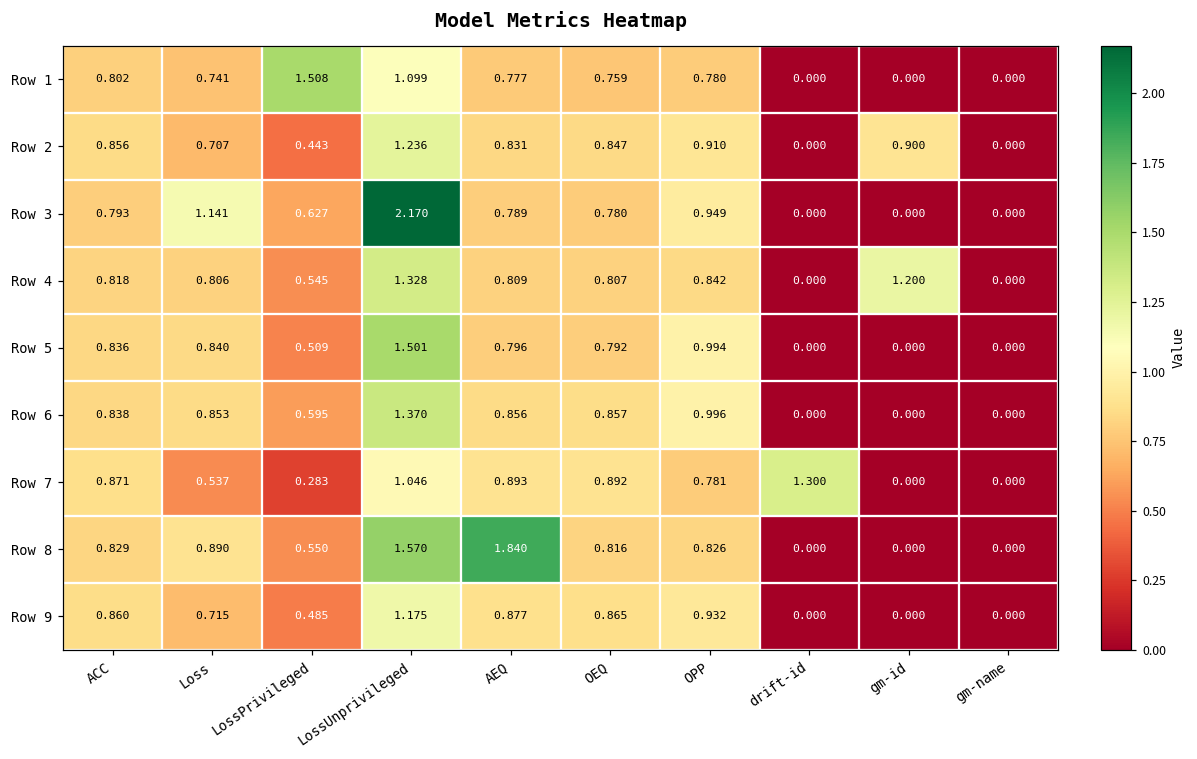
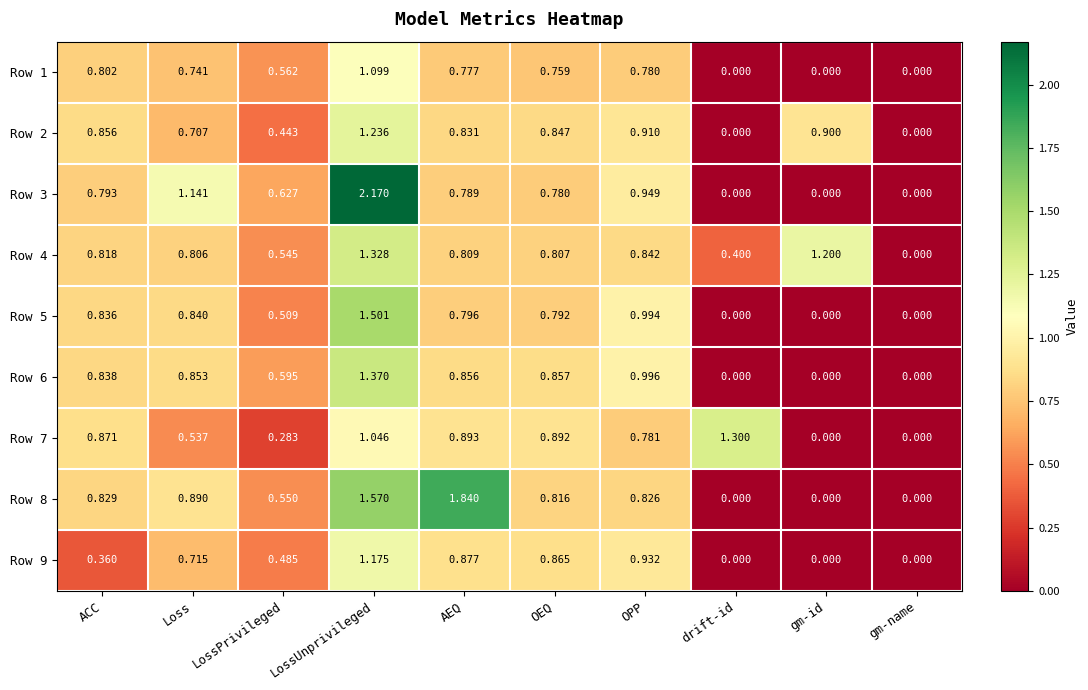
  {
    "Row 1": {
      "ACC": 0.802,
      "Loss": 0.741,
-     "LossPrivileged": 1.508,
+     "LossPrivileged": 0.562,
      "LossUnprivileged": 1.099,
      "AEQ": 0.777,
      "OEQ": 0.759,
      "OPP": 0.780,
      "drift-id": 0.000,
      "gm-id": 0.000,
      "gm-name": 0.000
    },
    "Row 2": {
      "ACC": 0.856,
      "Loss": 0.707,
      "LossPrivileged": 0.443,
      "LossUnprivileged": 1.236,
      "AEQ": 0.831,
      "OEQ": 0.847,
      "OPP": 0.910,
      "drift-id": 0.000,
      "gm-id": 0.900,
      "gm-name": 0.000
    },
    "Row 3": {
      "ACC": 0.793,
      "Loss": 1.141,
      "LossPrivileged": 0.627,
      "LossUnprivileged": 2.170,
      "AEQ": 0.789,
      "OEQ": 0.780,
      "OPP": 0.949,
      "drift-id": 0.000,
      "gm-id": 0.000,
      "gm-name": 0.000
    },
    "Row 4": {
      "ACC": 0.818,
      "Loss": 0.806,
      "LossPrivileged": 0.545,
      "LossUnprivileged": 1.328,
      "AEQ": 0.809,
      "OEQ": 0.807,
      "OPP": 0.842,
-     "drift-id": 0.000,
+     "drift-id": 0.400,
      "gm-id": 1.200,
      "gm-name": 0.000
    },
    "Row 5": {
      "ACC": 0.836,
      "Loss": 0.840,
      "LossPrivileged": 0.509,
      "LossUnprivileged": 1.501,
      "AEQ": 0.796,
      "OEQ": 0.792,
      "OPP": 0.994,
      "drift-id": 0.000,
      "gm-id": 0.000,
      "gm-name": 0.000
    },
    "Row 6": {
      "ACC": 0.838,
      "Loss": 0.853,
      "LossPrivileged": 0.595,
      "LossUnprivileged": 1.370,
      "AEQ": 0.856,
      "OEQ": 0.857,
      "OPP": 0.996,
      "drift-id": 0.000,
      "gm-id": 0.000,
      "gm-name": 0.000
    },
    "Row 7": {
      "ACC": 0.871,
      "Loss": 0.537,
      "LossPrivileged": 0.283,
      "LossUnprivileged": 1.046,
      "AEQ": 0.893,
      "OEQ": 0.892,
      "OPP": 0.781,
      "drift-id": 1.300,
      "gm-id": 0.000,
      "gm-name": 0.000
    },
    "Row 8": {
      "ACC": 0.829,
      "Loss": 0.890,
      "LossPrivileged": 0.550,
      "LossUnprivileged": 1.570,
      "AEQ": 1.840,
      "OEQ": 0.816,
      "OPP": 0.826,
      "drift-id": 0.000,
      "gm-id": 0.000,
      "gm-name": 0.000
    },
    "Row 9": {
-     "ACC": 0.860,
+     "ACC": 0.360,
      "Loss": 0.715,
      "LossPrivileged": 0.485,
      "LossUnprivileged": 1.175,
      "AEQ": 0.877,
      "OEQ": 0.865,
      "OPP": 0.932,
      "drift-id": 0.000,
      "gm-id": 0.000,
      "gm-name": 0.000
    }
  }
